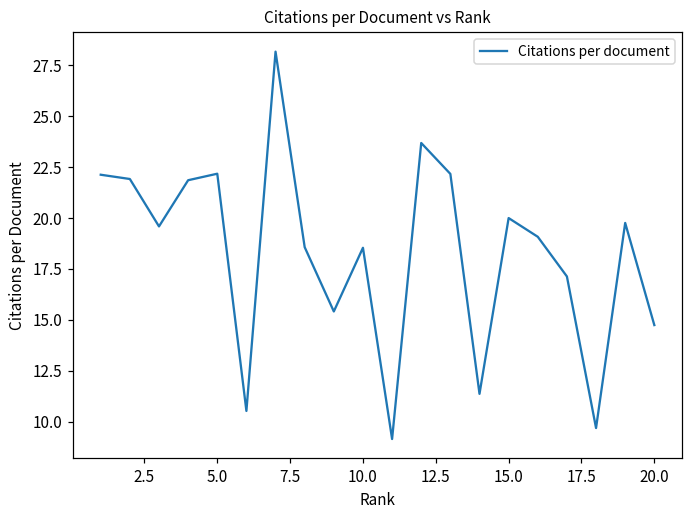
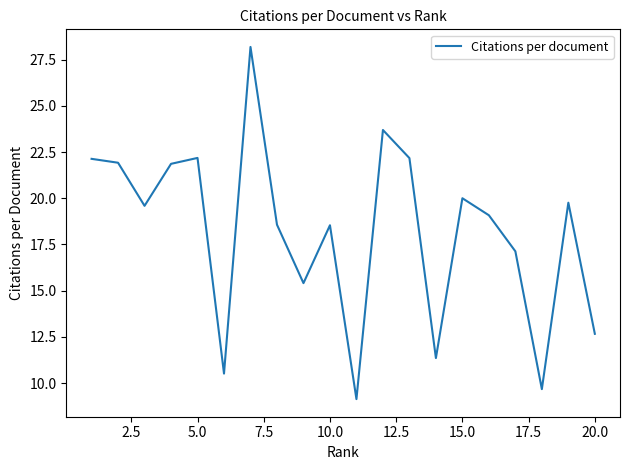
  {
    "5.0": 22.2,
    "10.0": 18.5,
    "15.0": 20.0,
-   "20.0": 14.7
+   "20.0": 12.7
  }
